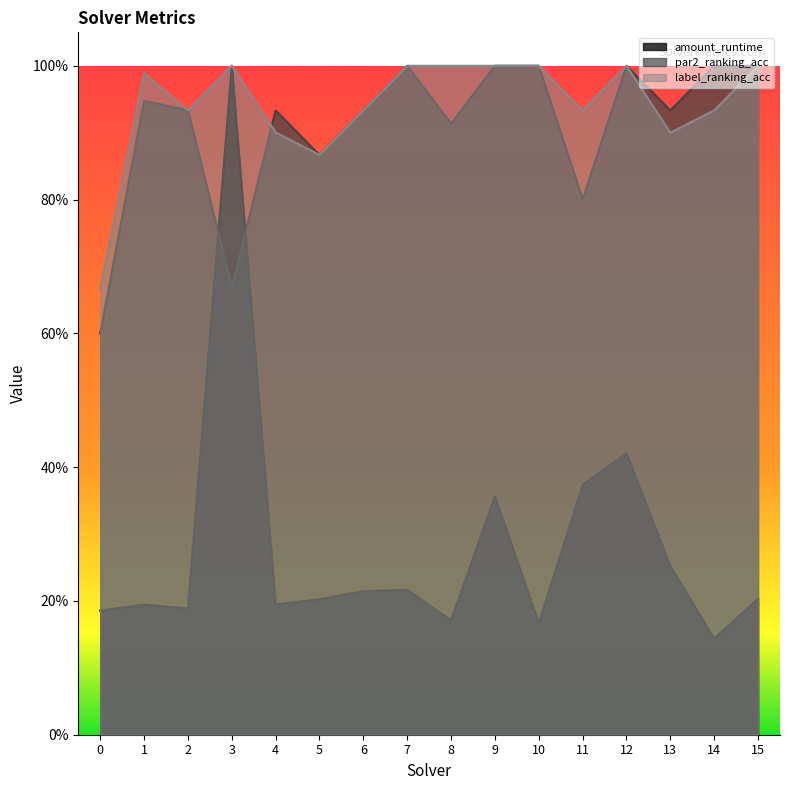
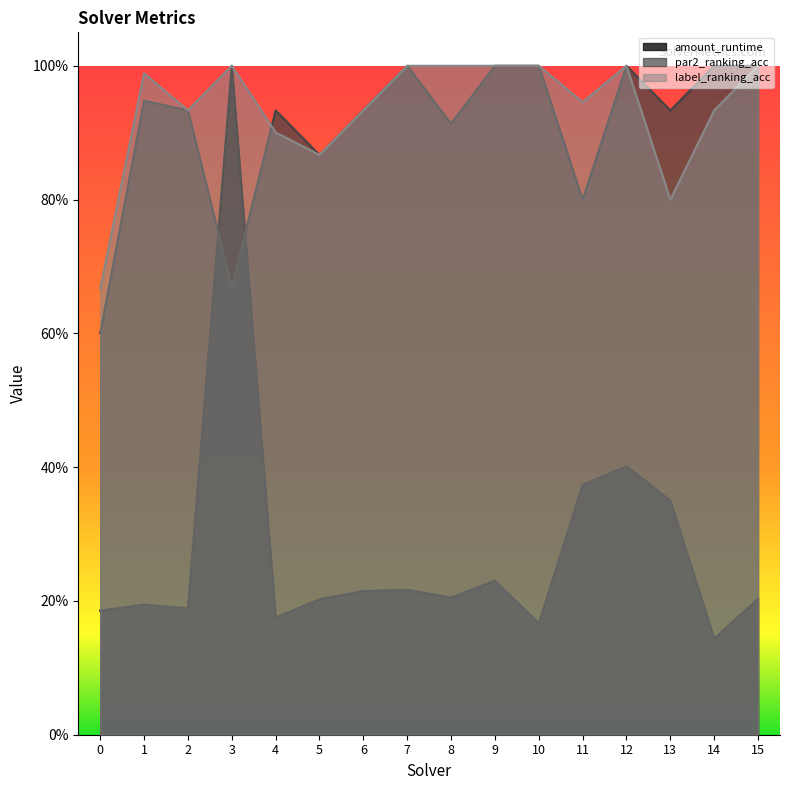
  {
    "amount_runtime": {
      "0": "19%",
      "1": "19%",
      "2": "19%",
-     "4": "19%",
+     "4": "18%",
      "5": "20%",
      "6": "21%",
      "7": "22%",
-     "8": "17%",
-     "9": "36%",
+     "8": "21%",
+     "9": "23%",
      "10": "17%",
      "11": "37%",
-     "12": "42%",
-     "13": "25%",
+     "12": "40%",
+     "13": "35%",
      "14": "14%",
      "15": "20%"
    },
    "par2_ranking_acc": {
      "0": "60%",
      "1": "95%",
      "3": "67%",
      "4": "93%",
      "8": "91%",
      "11": "80%",
      "13": "93%"
    },
    "label_ranking_acc": {
      "0": "67%",
      "1": "99%",
      "4": "90%",
      "8": "100%",
-     "11": "93%",
-     "13": "90%",
+     "11": "95%",
+     "13": "80%",
      "14": "93%"
    }
  }
